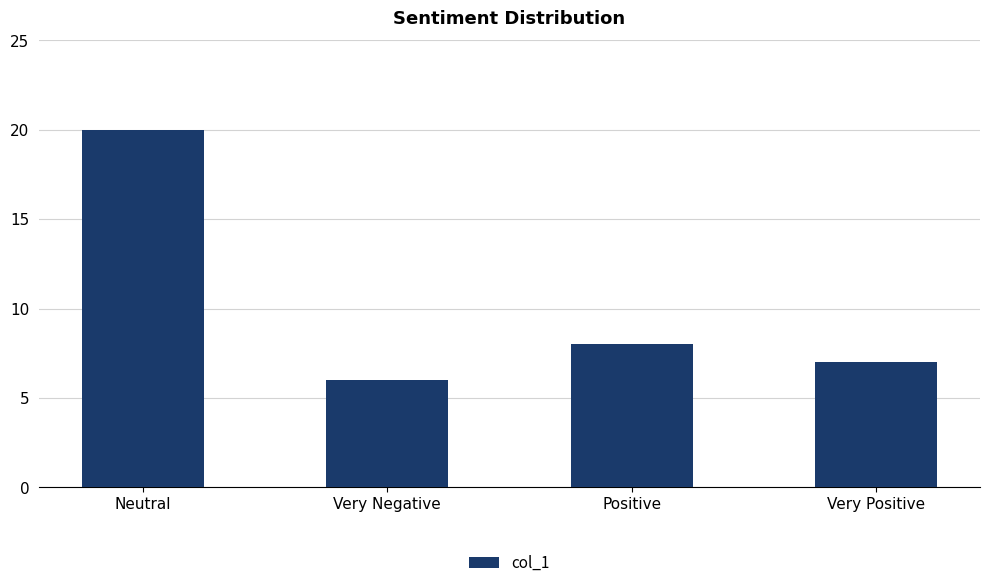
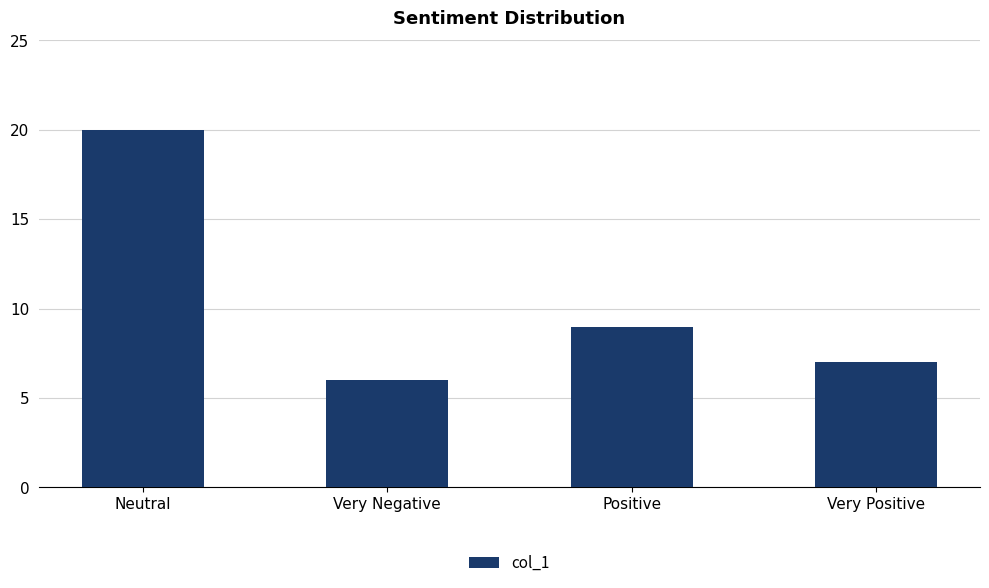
  {
    "Neutral": 20,
    "Very Negative": 6,
-   "Positive": 8,
+   "Positive": 9,
    "Very Positive": 7
  }
